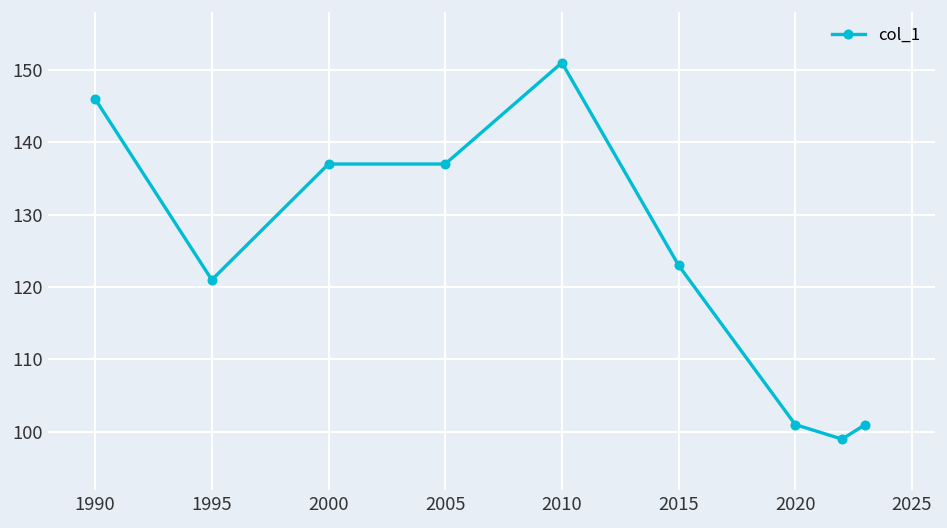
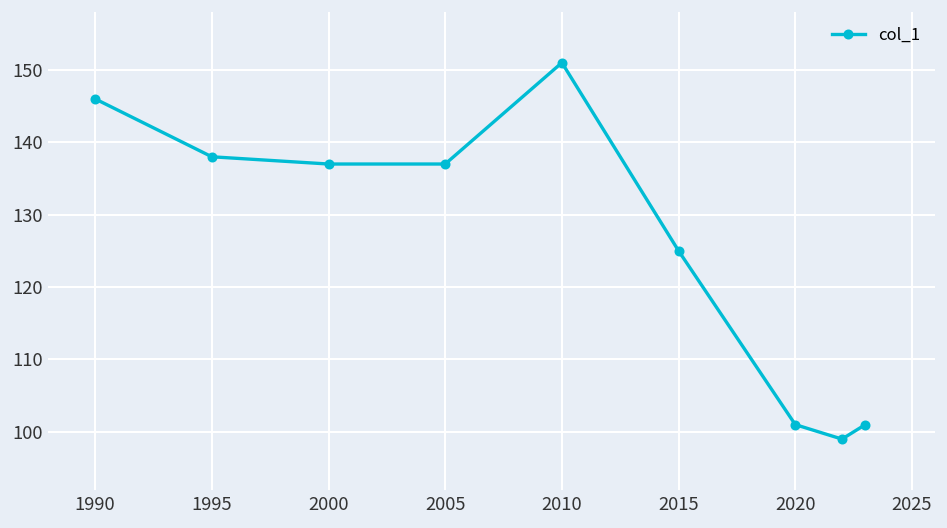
  {
    "1990": 146,
-   "1995": 121,
+   "1995": 138,
    "2000": 137,
    "2005": 137,
    "2010": 151,
-   "2015": 123,
+   "2015": 125,
    "2020": 101
  }
